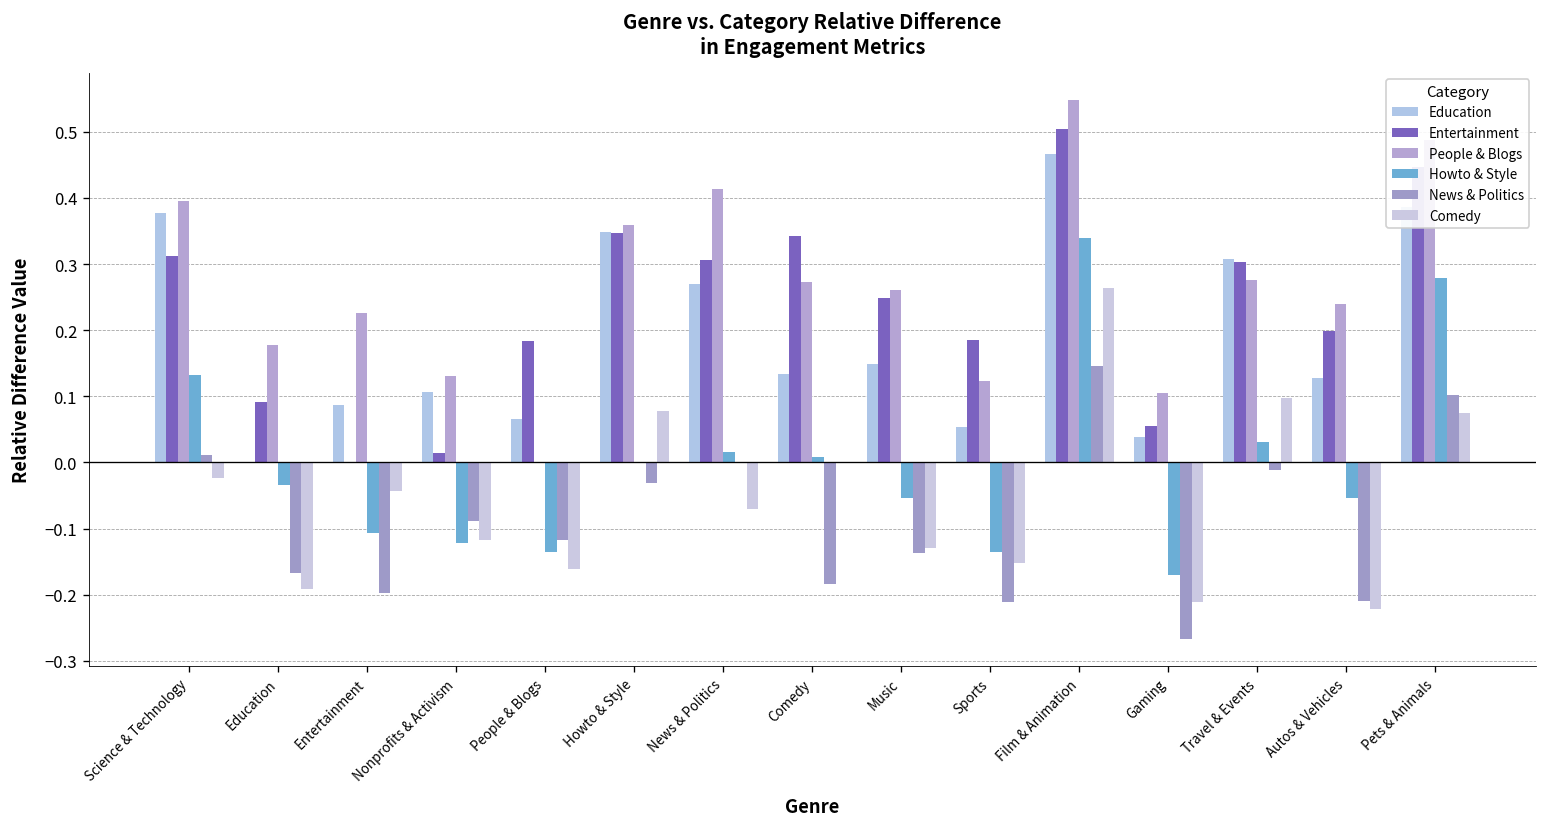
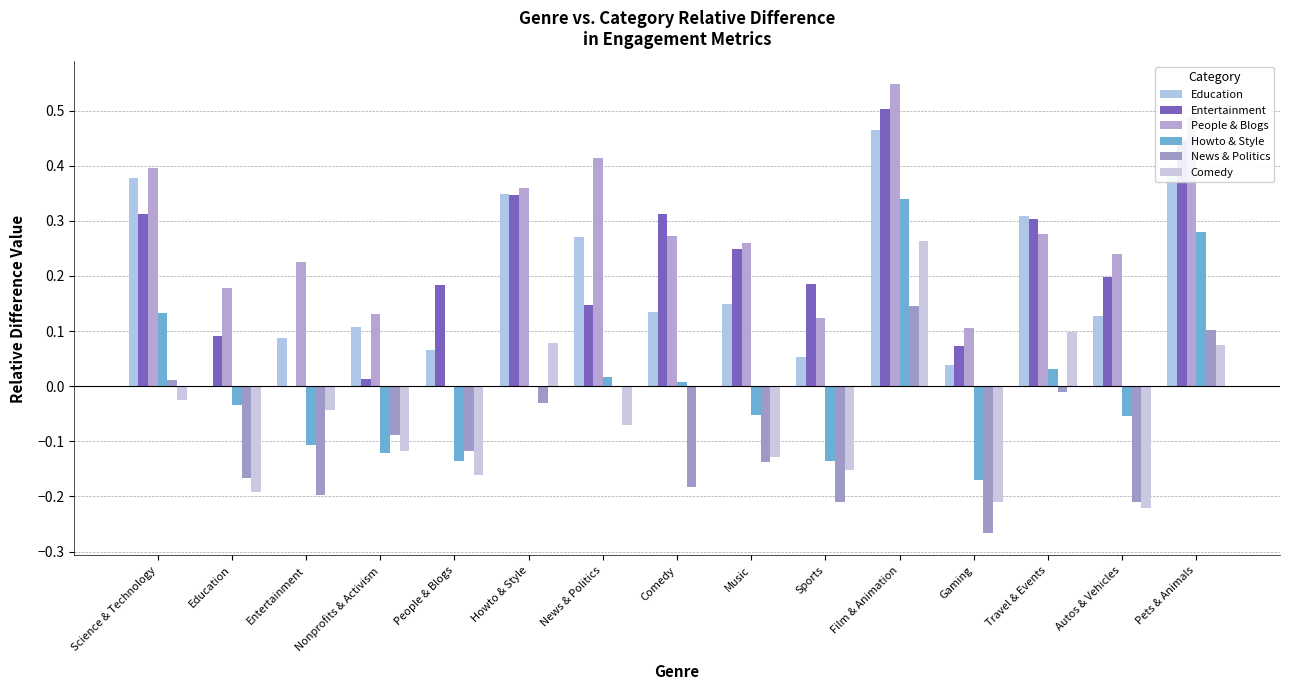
  {
    "Entertainment": {
      "Science & Technology": 0.31,
      "Education": 0.09,
      "Entertainment": 0.00,
      "Nonprofits & Activism": 0.01,
      "People & Blogs": 0.18,
      "Howto & Style": 0.35,
-     "News & Politics": 0.31,
-     "Comedy": 0.34,
+     "News & Politics": 0.15,
+     "Comedy": 0.31,
      "Music": 0.25,
      "Sports": 0.19,
      "Film & Animation": 0.50,
-     "Gaming": 0.06,
+     "Gaming": 0.07,
      "Travel & Events": 0.30,
      "Autos & Vehicles": 0.20
    }
  }
